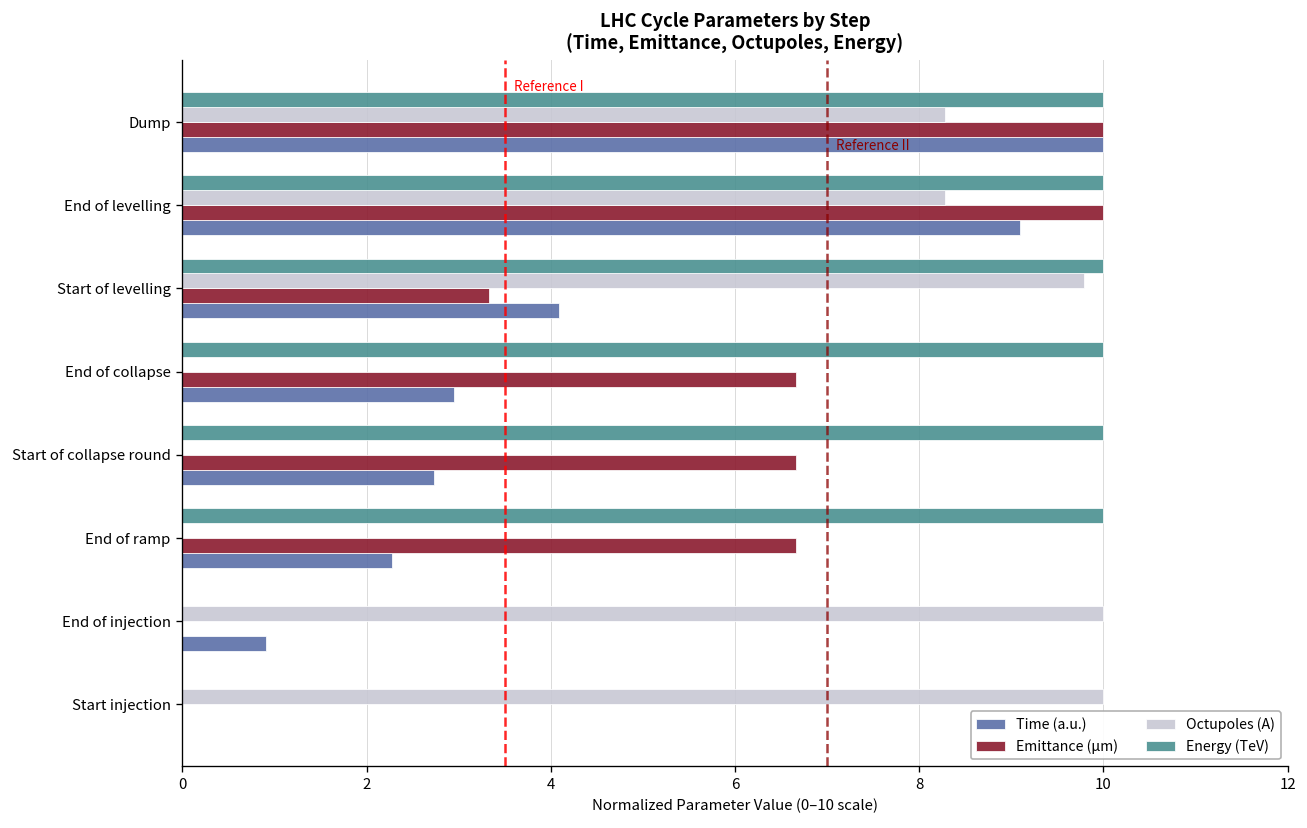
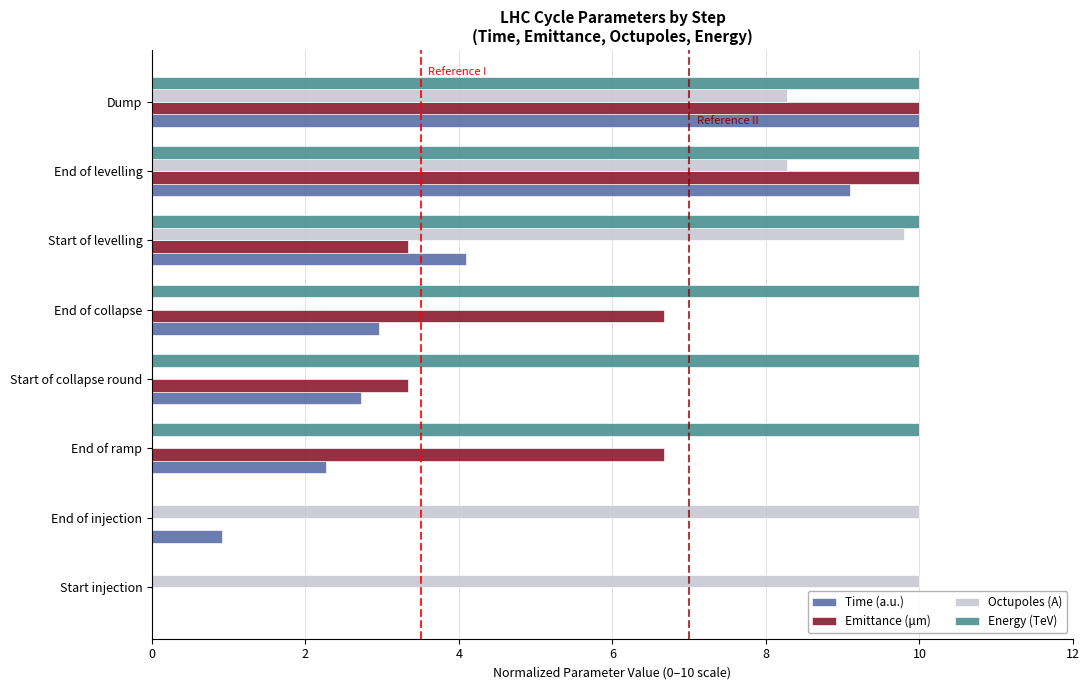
  {
    "Emittance (μm)": {
      "Dump": 10.0,
      "End of levelling": 10.0,
      "Start of levelling": 3.3,
      "End of collapse": 6.7,
-     "Start of collapse round": 6.7,
+     "Start of collapse round": 3.3,
      "End of ramp": 6.7,
      "End of injection": 0.0,
      "Start injection": 0.0
    },
    "Octupoles (A)": {
      "Dump": 8.3,
      "End of levelling": 8.3,
      "Start of levelling": 9.8,
      "End of collapse": 0.0,
      "Start of collapse round": 0.0,
      "End of ramp": 0.0,
      "End of injection": 10.0,
      "Start injection": 10.0
    }
  }
